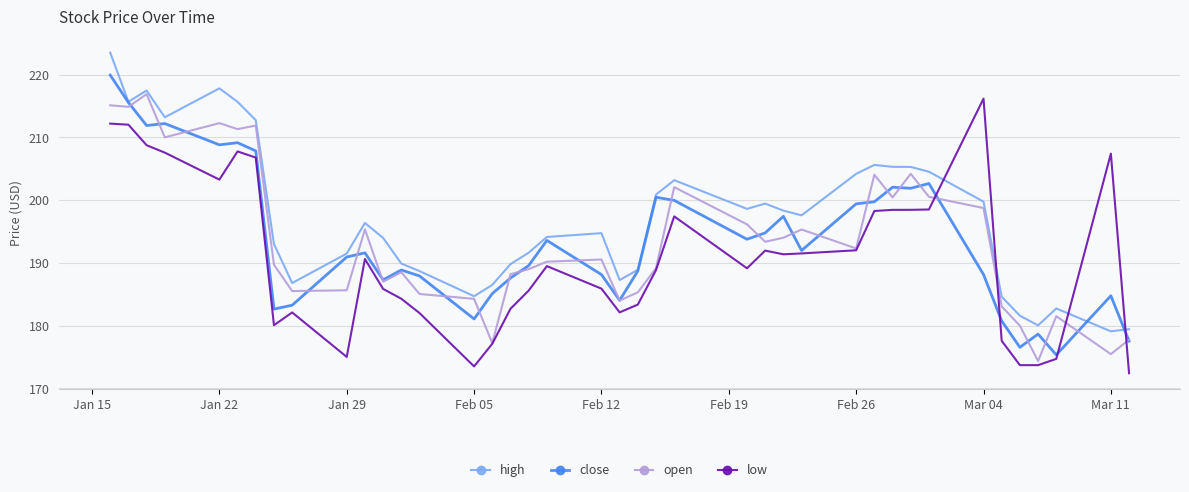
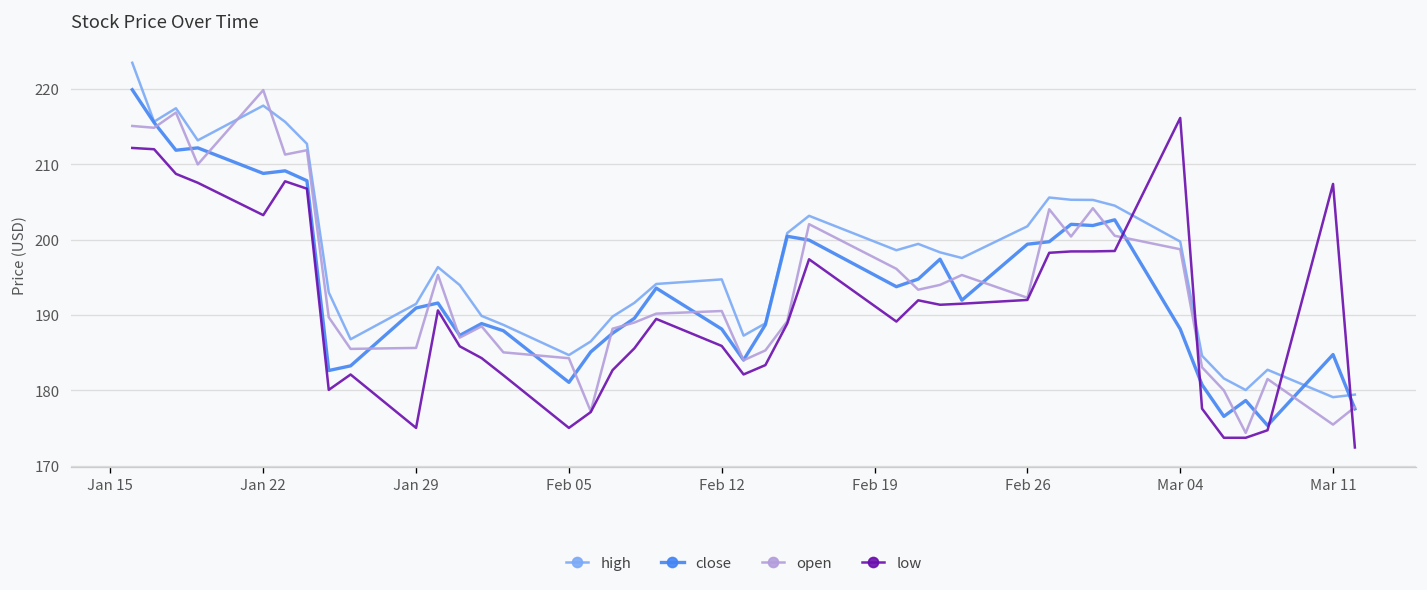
  {
    "high": {
      "Jan 22": 218,
      "Jan 29": 191,
      "Feb 05": 185,
      "Feb 12": 195,
-     "Feb 26": 204,
+     "Feb 26": 202,
      "Mar 04": 200,
      "Mar 11": 179
    },
    "close": {
      "Jan 22": 209,
      "Jan 29": 191,
      "Feb 05": 181,
      "Feb 12": 188,
      "Feb 26": 199,
      "Mar 04": 188,
      "Mar 11": 185
    },
    "open": {
-     "Jan 22": 212,
+     "Jan 22": 220,
      "Jan 29": 186,
      "Feb 05": 184,
      "Feb 12": 191,
      "Mar 04": 199,
      "Mar 11": 175
    },
    "low": {
      "Jan 22": 203,
      "Jan 29": 175,
-     "Feb 05": 174,
+     "Feb 05": 175,
      "Feb 12": 186,
      "Mar 04": 216,
      "Mar 11": 207
    }
  }
